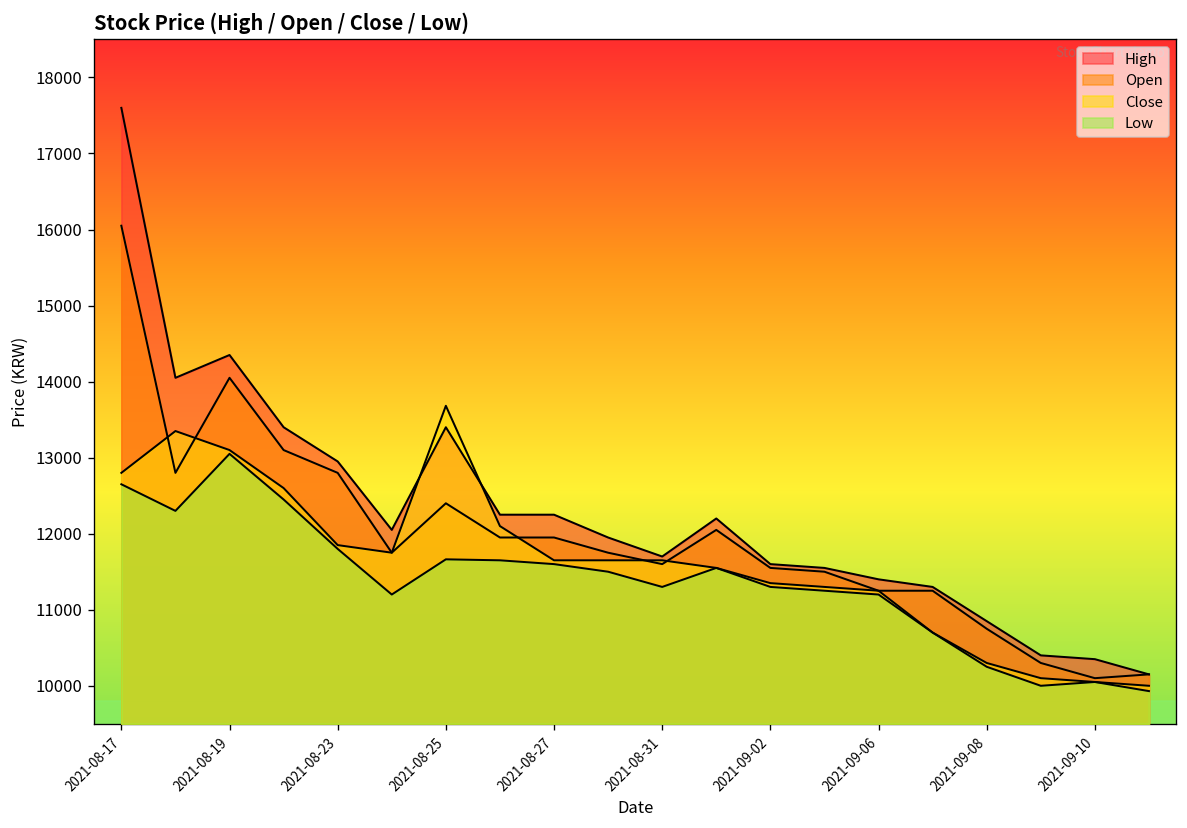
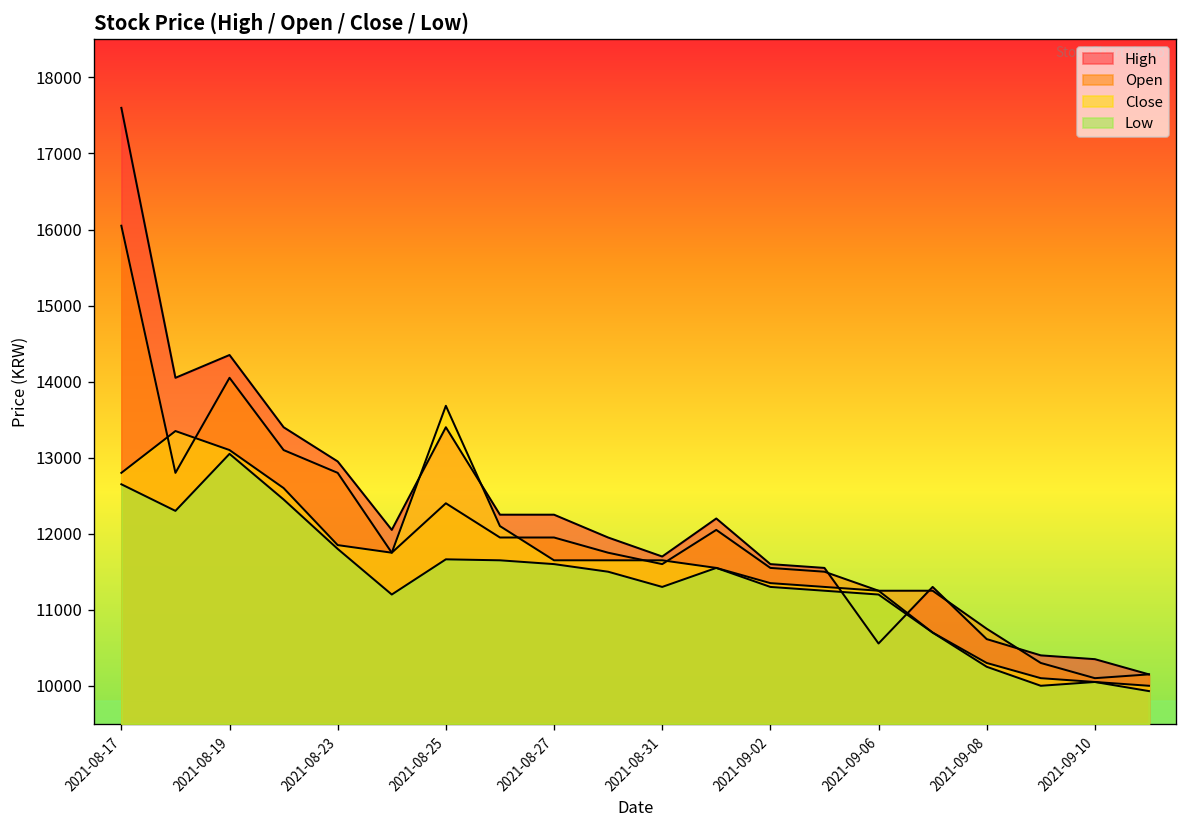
  {
    "High": {
      "2021-08-17": 17600,
      "2021-08-19": 14400,
      "2021-08-23": 13000,
      "2021-08-25": 13400,
      "2021-08-27": 12300,
      "2021-08-31": 11700,
      "2021-09-02": 11600,
-     "2021-09-06": 11400,
-     "2021-09-08": 10900,
+     "2021-09-06": 10600,
+     "2021-09-08": 10600,
      "2021-09-10": 10400
    },
    "Open": {
      "2021-08-17": 16100,
      "2021-08-19": 14100,
      "2021-08-23": 12800,
      "2021-08-25": 12400,
      "2021-08-27": 12000,
      "2021-08-31": 11600,
      "2021-09-02": 11600,
      "2021-09-08": 10800,
      "2021-09-10": 10100
    },
    "Close": {
      "2021-08-17": 12800,
      "2021-08-19": 13100,
      "2021-08-23": 11900,
      "2021-08-25": 13700,
      "2021-08-27": 11700,
      "2021-08-31": 11700,
      "2021-09-02": 11400,
      "2021-09-08": 10300
    },
    "Low": {
      "2021-08-17": 12700,
      "2021-08-19": 13100,
      "2021-08-23": 11800,
      "2021-08-25": 11700,
      "2021-08-27": 11600,
      "2021-08-31": 11300,
      "2021-09-02": 11300,
      "2021-09-06": 11200,
      "2021-09-08": 10300
    }
  }
